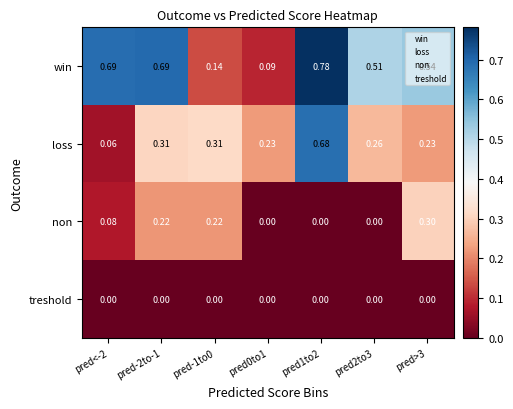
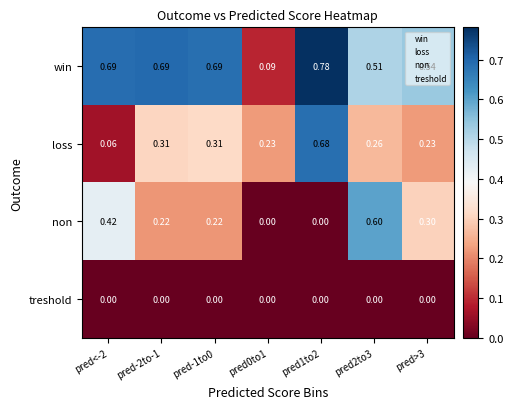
  {
    "win": {
      "pred<-2": 0.69,
      "pred-2to-1": 0.69,
-     "pred-1to0": 0.14,
+     "pred-1to0": 0.69,
      "pred0to1": 0.09,
      "pred1to2": 0.78,
      "pred2to3": 0.51
    },
    "loss": {
      "pred<-2": 0.06,
      "pred-2to-1": 0.31,
      "pred-1to0": 0.31,
      "pred0to1": 0.23,
      "pred1to2": 0.68,
      "pred2to3": 0.26,
      "pred>3": 0.23
    },
    "non": {
-     "pred<-2": 0.08,
+     "pred<-2": 0.42,
      "pred-2to-1": 0.22,
      "pred-1to0": 0.22,
      "pred0to1": 0.00,
      "pred1to2": 0.00,
-     "pred2to3": 0.00,
+     "pred2to3": 0.60,
      "pred>3": 0.30
    },
    "treshold": {
      "pred<-2": 0.00,
      "pred-2to-1": 0.00,
      "pred-1to0": 0.00,
      "pred0to1": 0.00,
      "pred1to2": 0.00,
      "pred2to3": 0.00,
      "pred>3": 0.00
    }
  }
